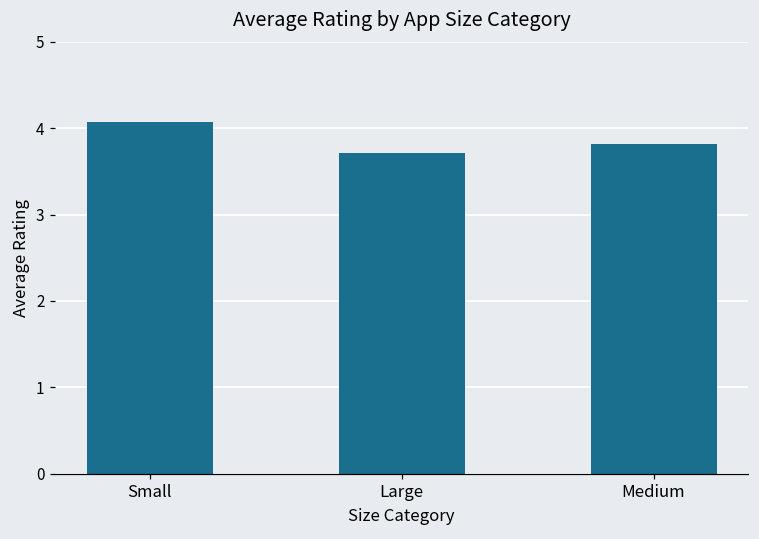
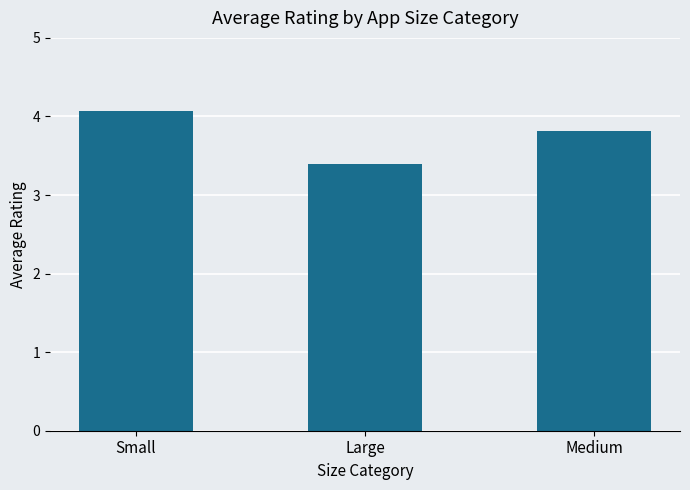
  {
    "Small": 4.1,
-   "Large": 3.7,
+   "Large": 3.4,
    "Medium": 3.8
  }
